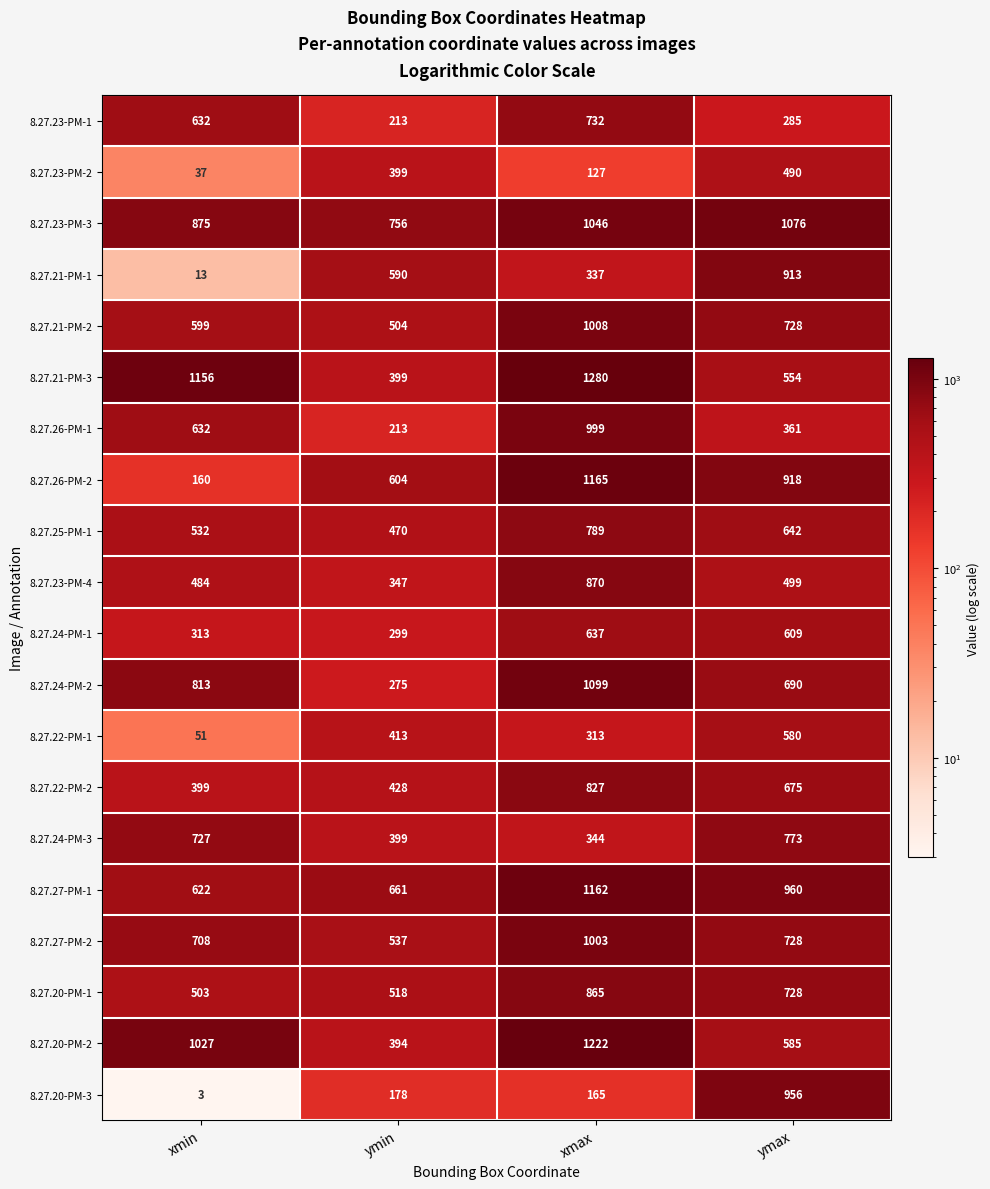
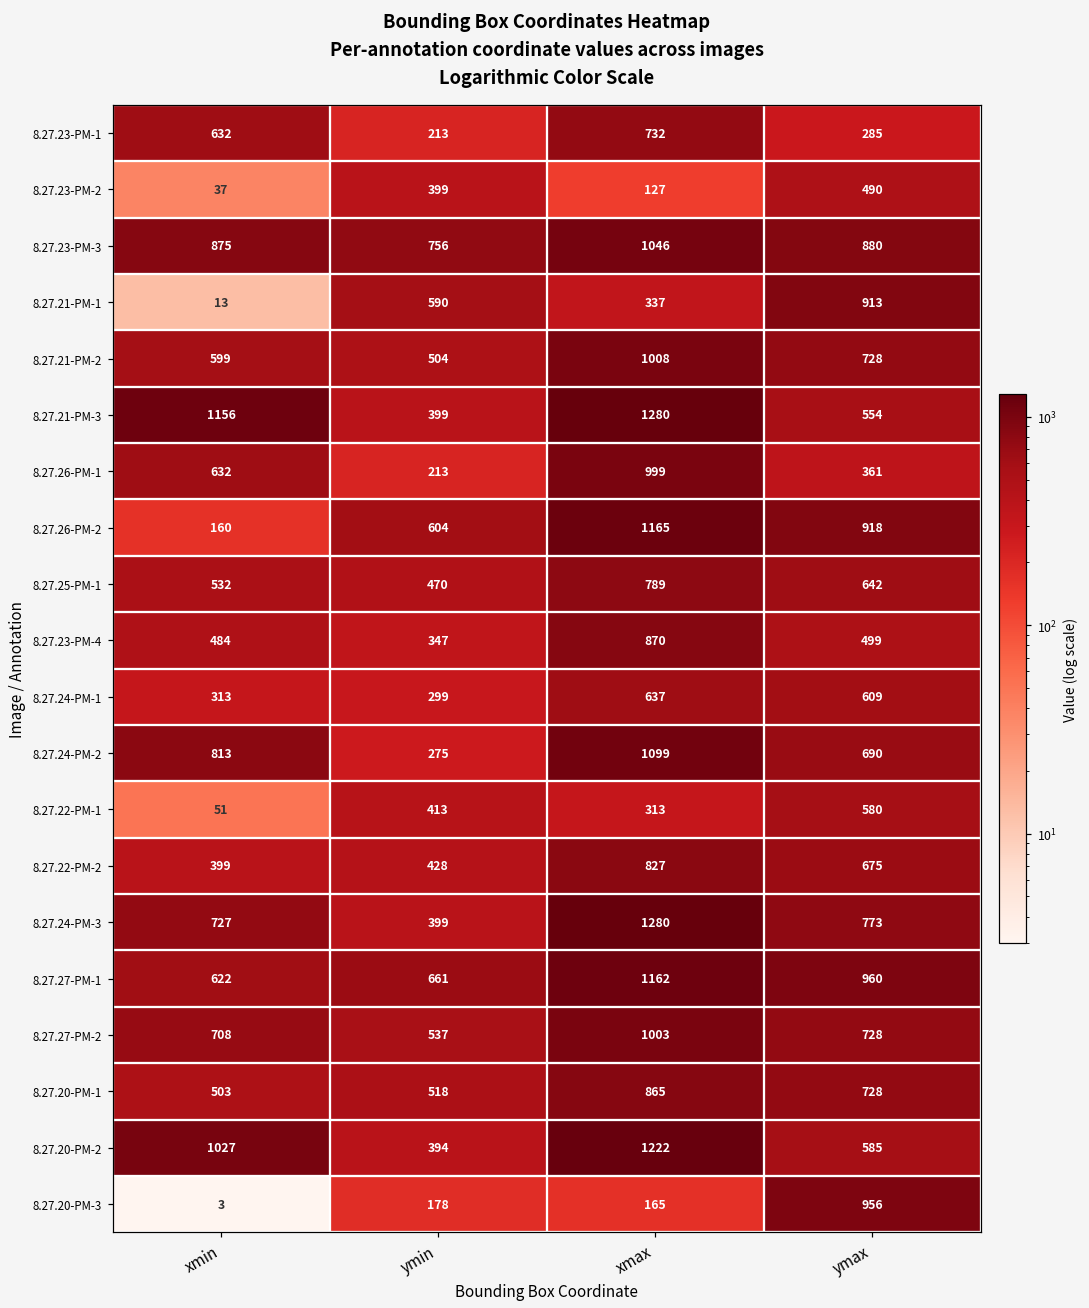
  {
    "8.27.23-PM-1": {
      "xmin": 632,
      "ymin": 213,
      "xmax": 732,
      "ymax": 285
    },
    "8.27.23-PM-2": {
      "xmin": 37,
      "ymin": 399,
      "xmax": 127,
      "ymax": 490
    },
    "8.27.23-PM-3": {
      "xmin": 875,
      "ymin": 756,
      "xmax": 1046,
-     "ymax": 1076
+     "ymax": 880
    },
    "8.27.21-PM-1": {
      "xmin": 13,
      "ymin": 590,
      "xmax": 337,
      "ymax": 913
    },
    "8.27.21-PM-2": {
      "xmin": 599,
      "ymin": 504,
      "xmax": 1008,
      "ymax": 728
    },
    "8.27.21-PM-3": {
      "xmin": 1156,
      "ymin": 399,
      "xmax": 1280,
      "ymax": 554
    },
    "8.27.26-PM-1": {
      "xmin": 632,
      "ymin": 213,
      "xmax": 999,
      "ymax": 361
    },
    "8.27.26-PM-2": {
      "xmin": 160,
      "ymin": 604,
      "xmax": 1165,
      "ymax": 918
    },
    "8.27.25-PM-1": {
      "xmin": 532,
      "ymin": 470,
      "xmax": 789,
      "ymax": 642
    },
    "8.27.23-PM-4": {
      "xmin": 484,
      "ymin": 347,
      "xmax": 870,
      "ymax": 499
    },
    "8.27.24-PM-1": {
      "xmin": 313,
      "ymin": 299,
      "xmax": 637,
      "ymax": 609
    },
    "8.27.24-PM-2": {
      "xmin": 813,
      "ymin": 275,
      "xmax": 1099,
      "ymax": 690
    },
    "8.27.22-PM-1": {
      "xmin": 51,
      "ymin": 413,
      "xmax": 313,
      "ymax": 580
    },
    "8.27.22-PM-2": {
      "xmin": 399,
      "ymin": 428,
      "xmax": 827,
      "ymax": 675
    },
    "8.27.24-PM-3": {
      "xmin": 727,
      "ymin": 399,
-     "xmax": 344,
+     "xmax": 1280,
      "ymax": 773
    },
    "8.27.27-PM-1": {
      "xmin": 622,
      "ymin": 661,
      "xmax": 1162,
      "ymax": 960
    },
    "8.27.27-PM-2": {
      "xmin": 708,
      "ymin": 537,
      "xmax": 1003,
      "ymax": 728
    },
    "8.27.20-PM-1": {
      "xmin": 503,
      "ymin": 518,
      "xmax": 865,
      "ymax": 728
    },
    "8.27.20-PM-2": {
      "xmin": 1027,
      "ymin": 394,
      "xmax": 1222,
      "ymax": 585
    },
    "8.27.20-PM-3": {
      "xmin": 3,
      "ymin": 178,
      "xmax": 165,
      "ymax": 956
    }
  }
